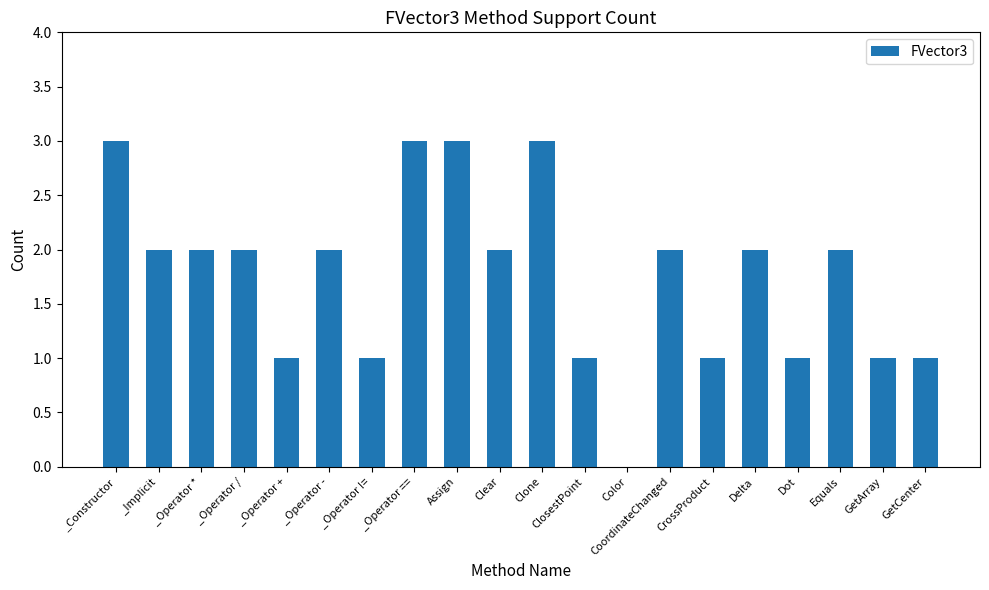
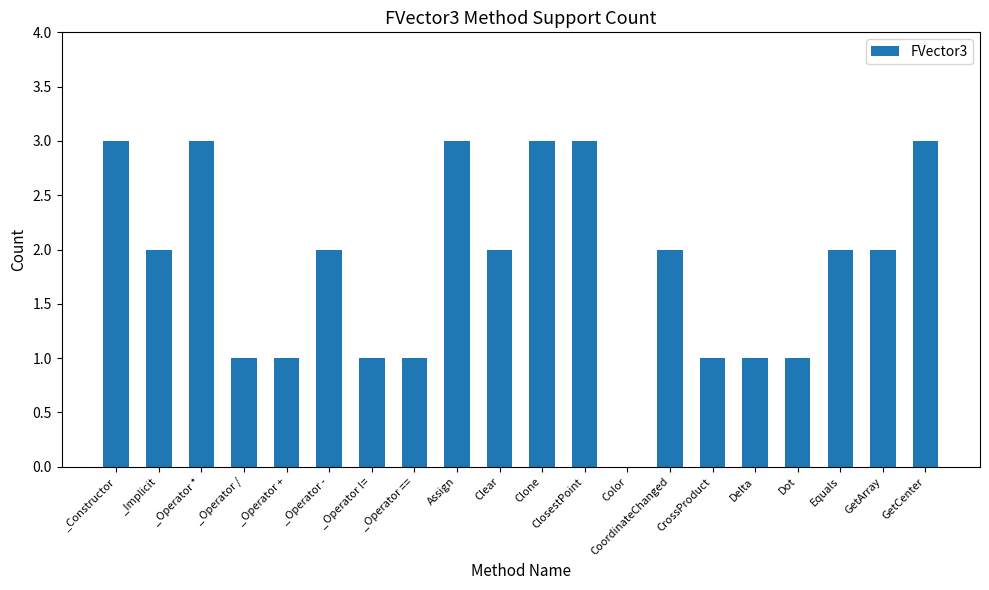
  {
    "_Constructor": 3,
    "_Implicit": 2,
-   "_Operator *": 2,
-   "_Operator /": 2,
+   "_Operator *": 3,
+   "_Operator /": 1,
    "_Operator +": 1,
    "_Operator -": 2,
    "_Operator !=": 1,
-   "_Operator ==": 3,
+   "_Operator ==": 1,
    "Assign": 3,
    "Clear": 2,
    "Clone": 3,
-   "ClosestPoint": 1,
+   "ClosestPoint": 3,
    "Color": 0,
    "CoordinateChanged": 2,
    "CrossProduct": 1,
-   "Delta": 2,
+   "Delta": 1,
    "Dot": 1,
    "Equals": 2,
-   "GetArray": 1,
-   "GetCenter": 1
+   "GetArray": 2,
+   "GetCenter": 3
  }
